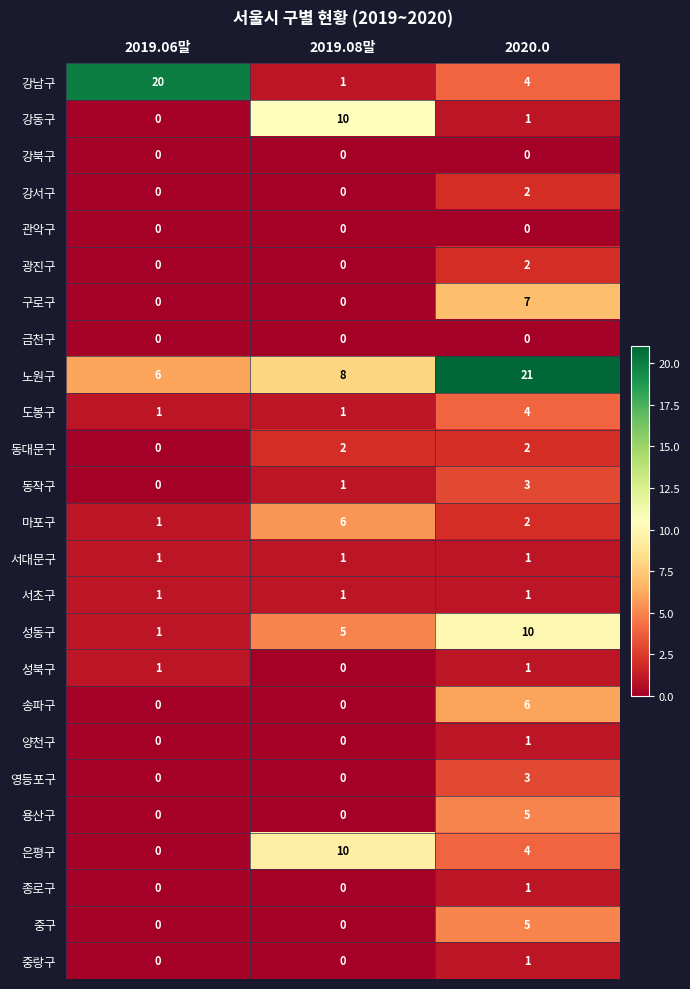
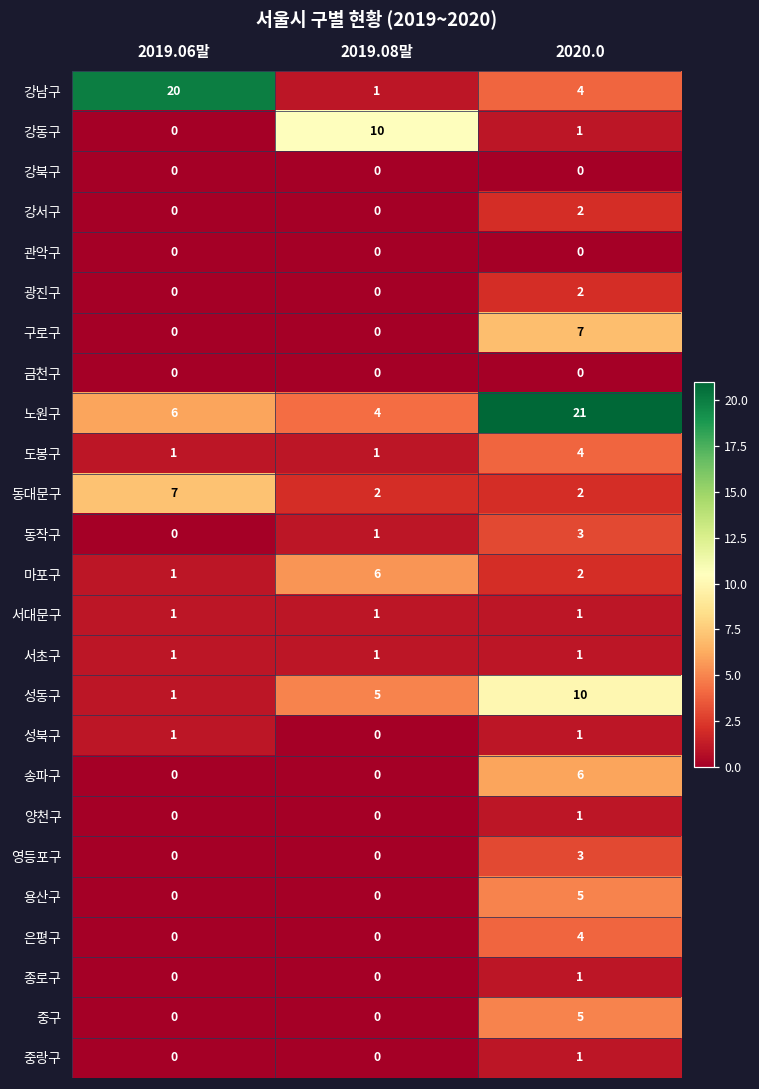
  {
    "강남구": {
      "2019.06말": 20,
      "2019.08말": 1,
      "2020.0": 4
    },
    "강동구": {
      "2019.06말": 0,
      "2019.08말": 10,
      "2020.0": 1
    },
    "강북구": {
      "2019.06말": 0,
      "2019.08말": 0,
      "2020.0": 0
    },
    "강서구": {
      "2019.06말": 0,
      "2019.08말": 0,
      "2020.0": 2
    },
    "관악구": {
      "2019.06말": 0,
      "2019.08말": 0,
      "2020.0": 0
    },
    "광진구": {
      "2019.06말": 0,
      "2019.08말": 0,
      "2020.0": 2
    },
    "구로구": {
      "2019.06말": 0,
      "2019.08말": 0,
      "2020.0": 7
    },
    "금천구": {
      "2019.06말": 0,
      "2019.08말": 0,
      "2020.0": 0
    },
    "노원구": {
      "2019.06말": 6,
-     "2019.08말": 8,
+     "2019.08말": 4,
      "2020.0": 21
    },
    "도봉구": {
      "2019.06말": 1,
      "2019.08말": 1,
      "2020.0": 4
    },
    "동대문구": {
-     "2019.06말": 0,
+     "2019.06말": 7,
      "2019.08말": 2,
      "2020.0": 2
    },
    "동작구": {
      "2019.06말": 0,
      "2019.08말": 1,
      "2020.0": 3
    },
    "마포구": {
      "2019.06말": 1,
      "2019.08말": 6,
      "2020.0": 2
    },
    "서대문구": {
      "2019.06말": 1,
      "2019.08말": 1,
      "2020.0": 1
    },
    "서초구": {
      "2019.06말": 1,
      "2019.08말": 1,
      "2020.0": 1
    },
    "성동구": {
      "2019.06말": 1,
      "2019.08말": 5,
      "2020.0": 10
    },
    "성북구": {
      "2019.06말": 1,
      "2019.08말": 0,
      "2020.0": 1
    },
    "송파구": {
      "2019.06말": 0,
      "2019.08말": 0,
      "2020.0": 6
    },
    "양천구": {
      "2019.06말": 0,
      "2019.08말": 0,
      "2020.0": 1
    },
    "영등포구": {
      "2019.06말": 0,
      "2019.08말": 0,
      "2020.0": 3
    },
    "용산구": {
      "2019.06말": 0,
      "2019.08말": 0,
      "2020.0": 5
    },
    "은평구": {
      "2019.06말": 0,
-     "2019.08말": 10,
+     "2019.08말": 0,
      "2020.0": 4
    },
    "종로구": {
      "2019.06말": 0,
      "2019.08말": 0,
      "2020.0": 1
    },
    "중구": {
      "2019.06말": 0,
      "2019.08말": 0,
      "2020.0": 5
    },
    "중랑구": {
      "2019.06말": 0,
      "2019.08말": 0,
      "2020.0": 1
    }
  }
